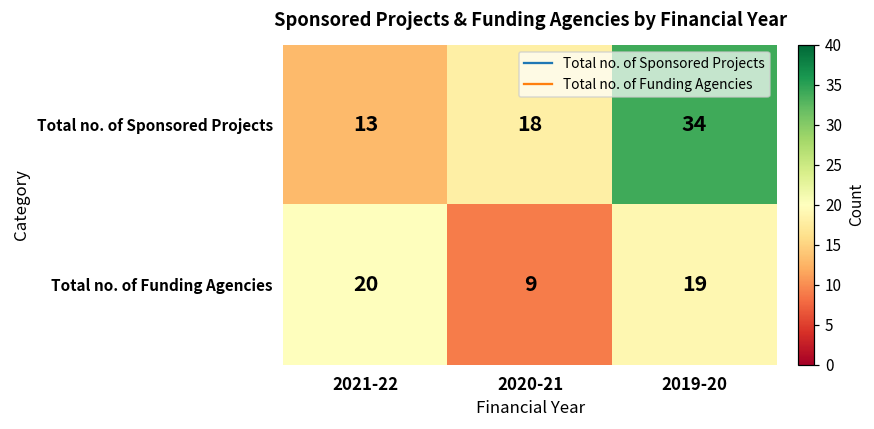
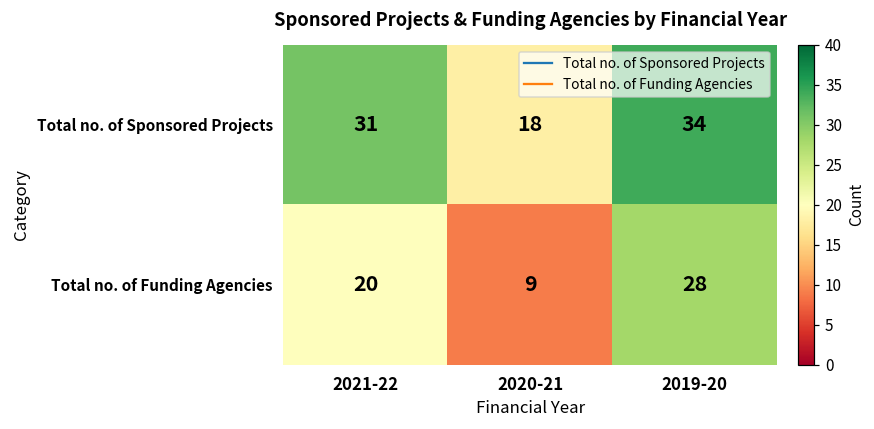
  {
    "Total no. of Sponsored Projects": {
-     "2021-22": 13,
+     "2021-22": 31,
      "2020-21": 18,
      "2019-20": 34
    },
    "Total no. of Funding Agencies": {
      "2021-22": 20,
      "2020-21": 9,
-     "2019-20": 19
+     "2019-20": 28
    }
  }
